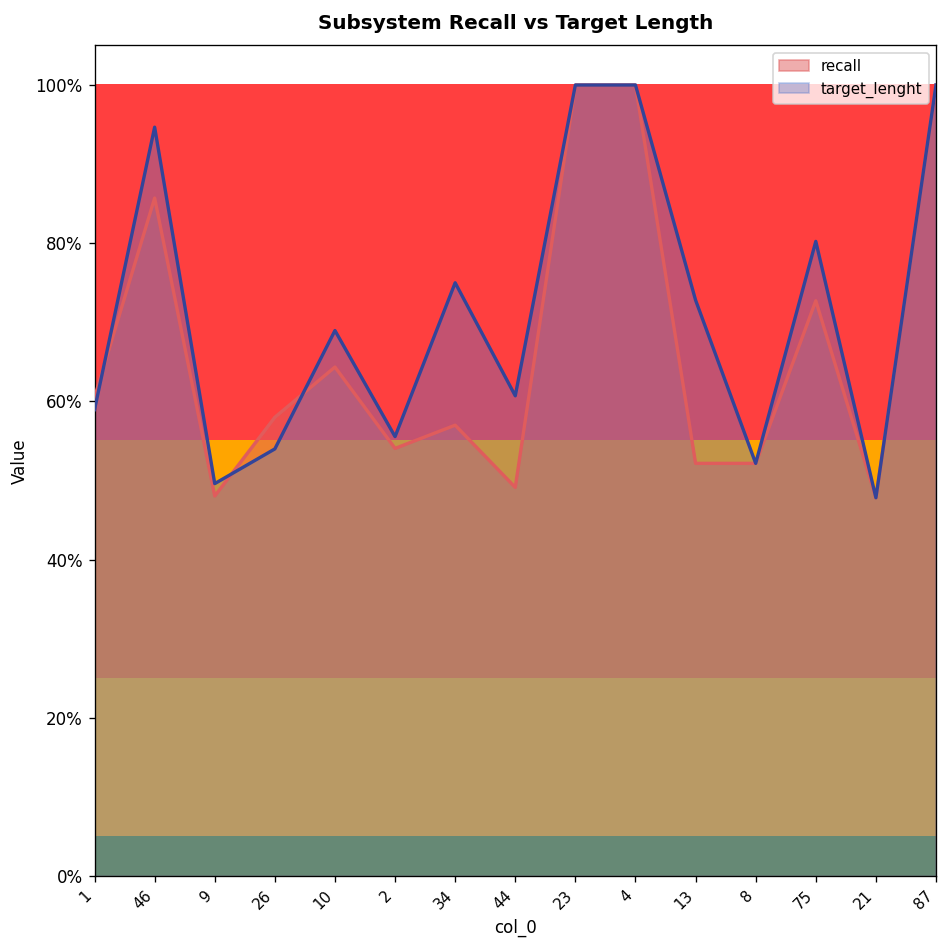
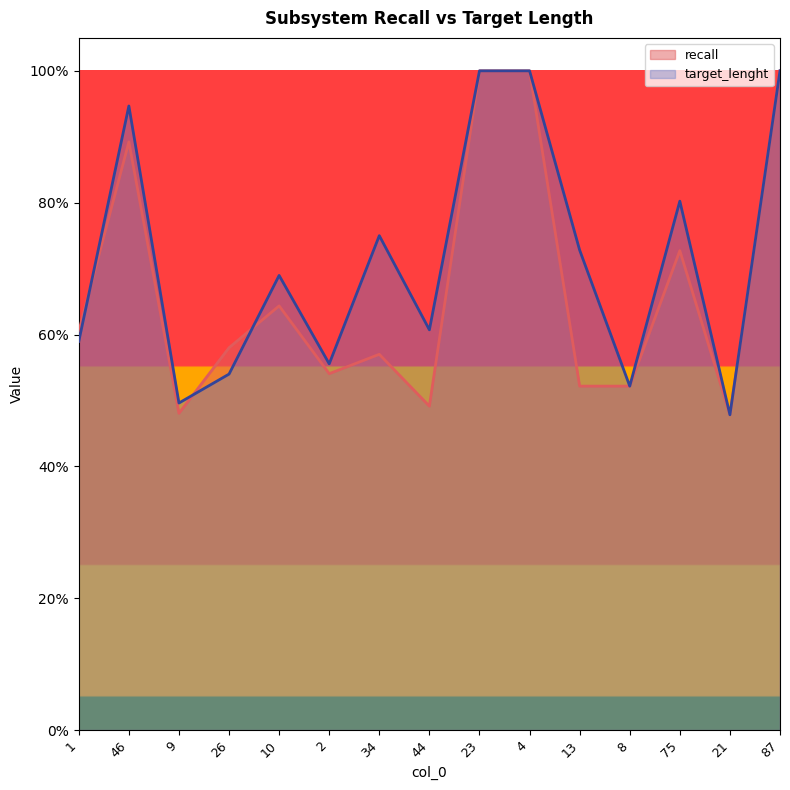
  {
    "recall": {
      "1": "61%",
-     "46": "86%",
+     "46": "89%",
      "9": "48%",
      "26": "58%",
      "10": "64%",
      "2": "54%",
      "34": "57%",
      "44": "49%",
      "13": "52%",
      "75": "73%"
    },
    "target_lenght": {
      "1": "59%",
      "46": "95%",
      "9": "50%",
      "26": "54%",
      "10": "69%",
      "2": "56%",
      "34": "75%",
      "44": "61%",
      "13": "73%",
      "75": "80%"
    }
  }
